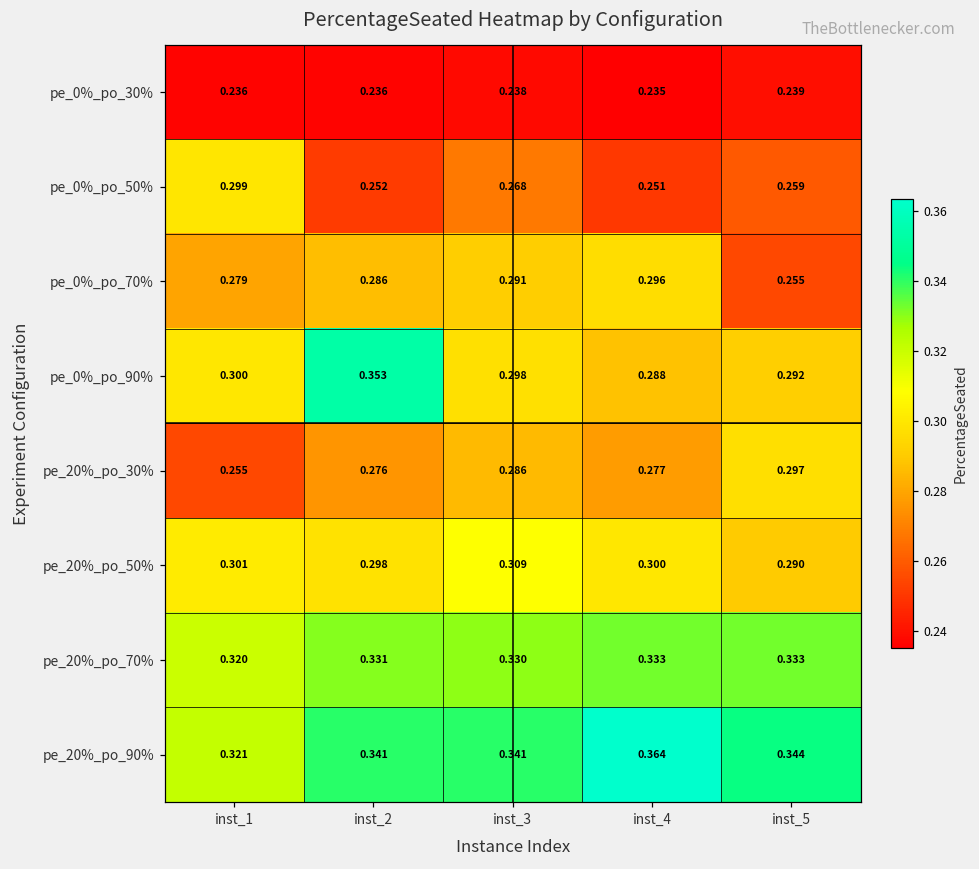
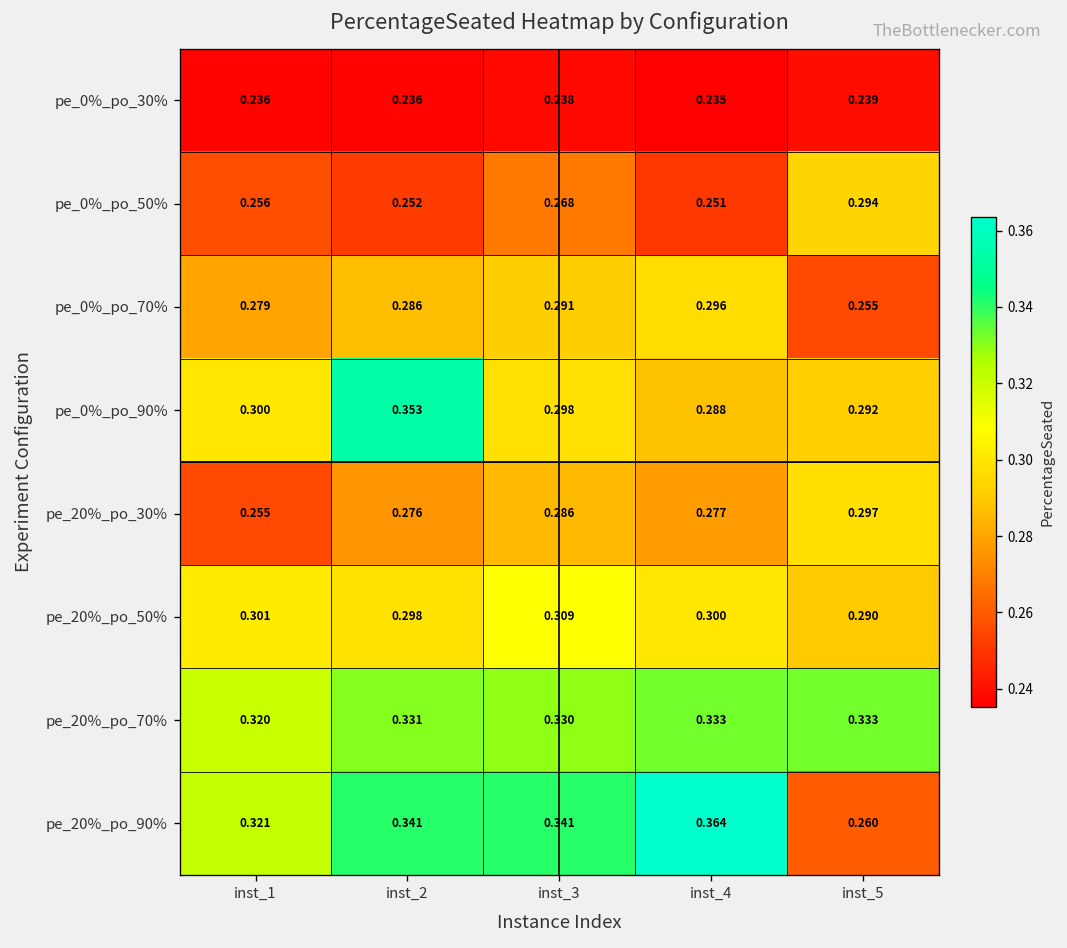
  {
    "pe_0%_po_30%": {
      "inst_1": 0.236,
      "inst_2": 0.236,
      "inst_3": 0.238,
      "inst_4": 0.235,
      "inst_5": 0.239
    },
    "pe_0%_po_50%": {
-     "inst_1": 0.299,
+     "inst_1": 0.256,
      "inst_2": 0.252,
      "inst_3": 0.268,
      "inst_4": 0.251,
-     "inst_5": 0.259
+     "inst_5": 0.294
    },
    "pe_0%_po_70%": {
      "inst_1": 0.279,
      "inst_2": 0.286,
      "inst_3": 0.291,
      "inst_4": 0.296,
      "inst_5": 0.255
    },
    "pe_0%_po_90%": {
      "inst_1": 0.300,
      "inst_2": 0.353,
      "inst_3": 0.298,
      "inst_4": 0.288,
      "inst_5": 0.292
    },
    "pe_20%_po_30%": {
      "inst_1": 0.255,
      "inst_2": 0.276,
      "inst_3": 0.286,
      "inst_4": 0.277,
      "inst_5": 0.297
    },
    "pe_20%_po_50%": {
      "inst_1": 0.301,
      "inst_2": 0.298,
      "inst_3": 0.309,
      "inst_4": 0.300,
      "inst_5": 0.290
    },
    "pe_20%_po_70%": {
      "inst_1": 0.320,
      "inst_2": 0.331,
      "inst_3": 0.330,
      "inst_4": 0.333,
      "inst_5": 0.333
    },
    "pe_20%_po_90%": {
      "inst_1": 0.321,
      "inst_2": 0.341,
      "inst_3": 0.341,
      "inst_4": 0.364,
-     "inst_5": 0.344
+     "inst_5": 0.260
    }
  }
